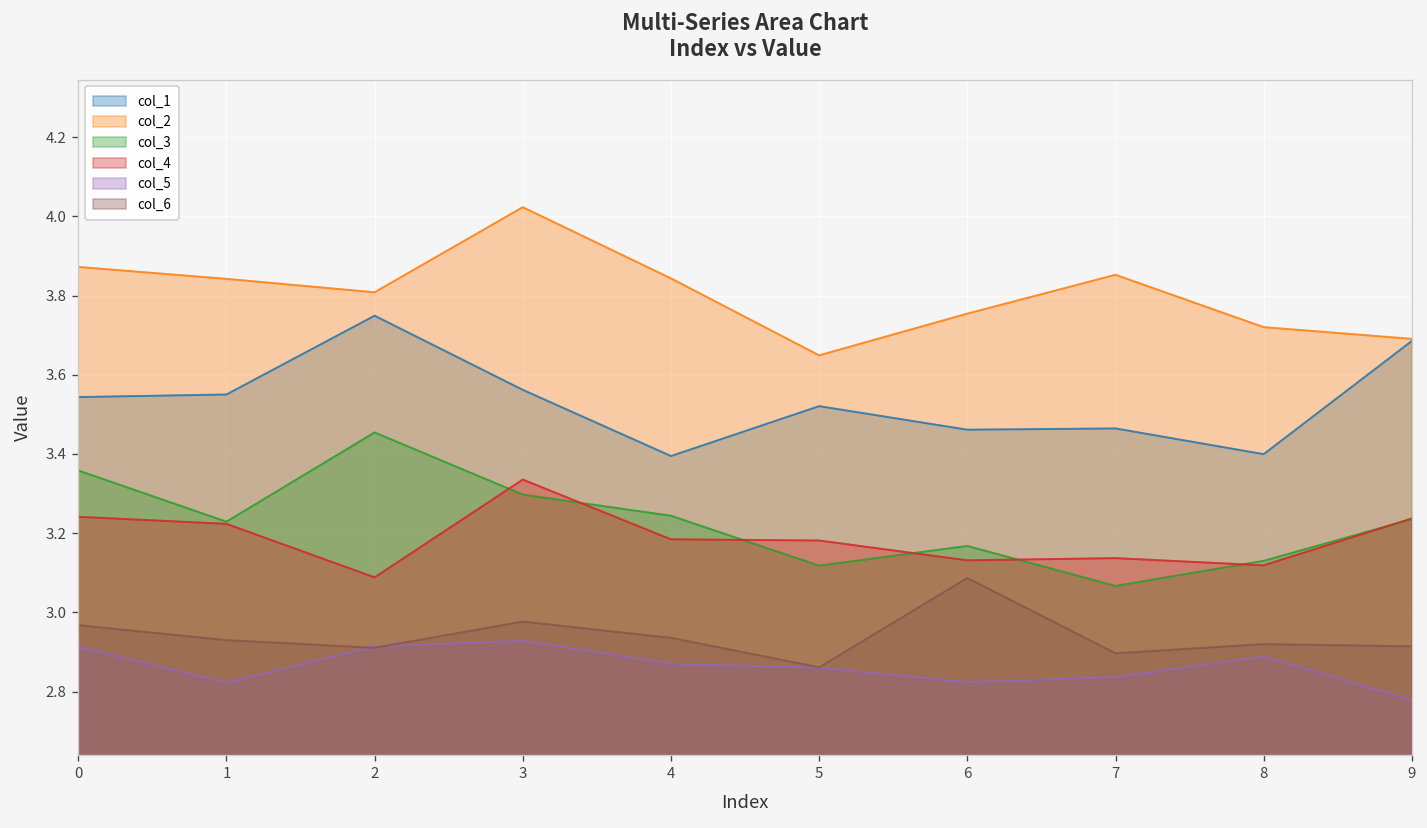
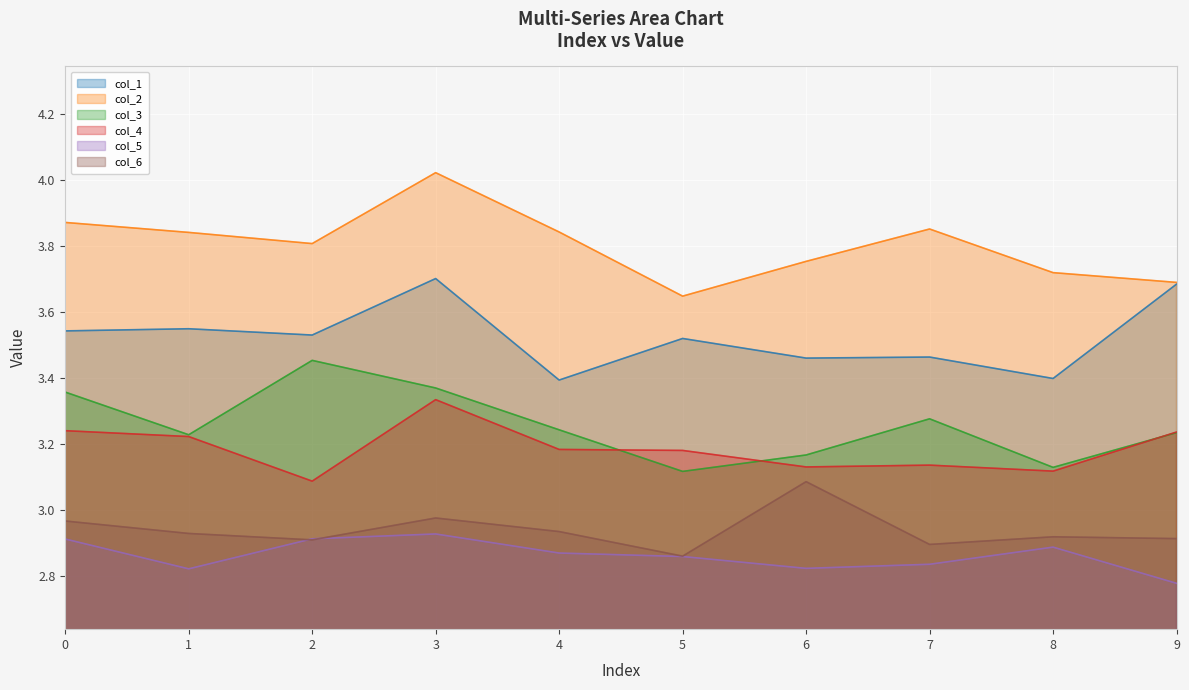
  {
    "col_1": {
      "0": 3.54,
      "1": 3.55,
-     "2": 3.75,
-     "3": 3.56,
+     "2": 3.53,
+     "3": 3.70,
      "4": 3.39,
      "5": 3.52,
      "6": 3.46,
      "7": 3.46,
      "8": 3.40
    },
    "col_3": {
      "0": 3.36,
      "2": 3.45,
-     "3": 3.30,
+     "3": 3.37,
      "4": 3.24,
      "5": 3.12,
      "6": 3.17,
-     "7": 3.07,
+     "7": 3.28,
      "8": 3.13
    }
  }
